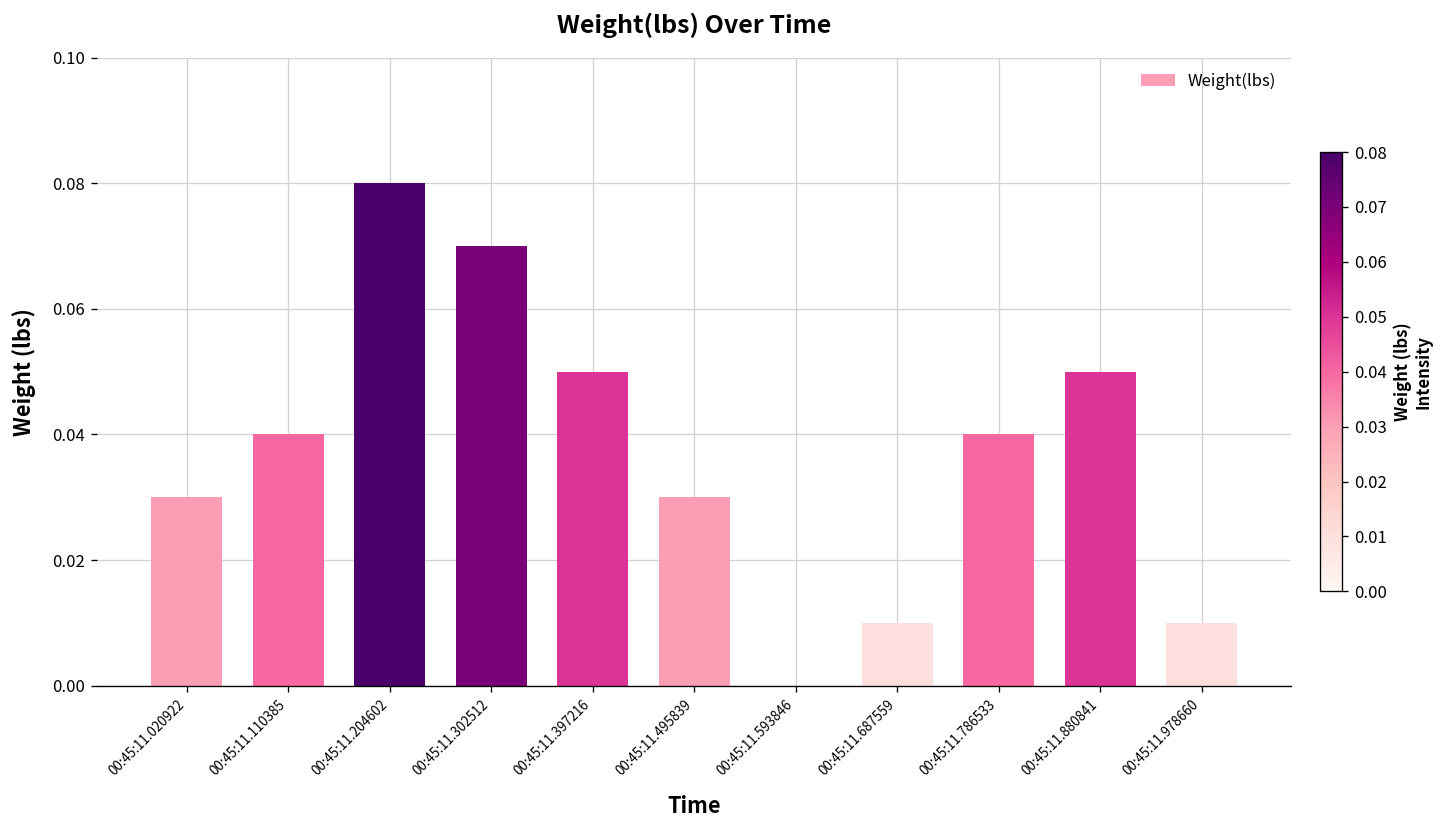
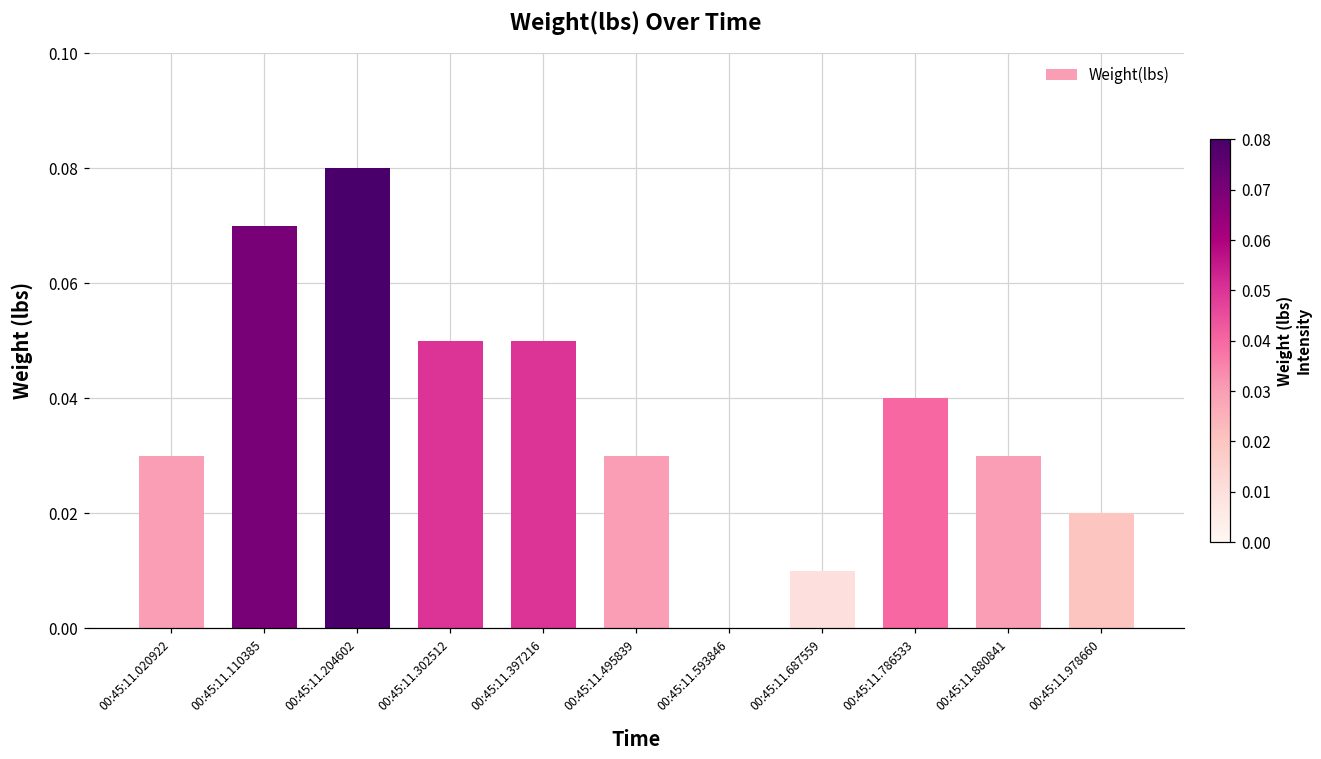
  {
    "00:45:11.020922": 0.03,
-   "00:45:11.110385": 0.04,
+   "00:45:11.110385": 0.07,
    "00:45:11.204602": 0.08,
-   "00:45:11.302512": 0.07,
+   "00:45:11.302512": 0.05,
    "00:45:11.397216": 0.05,
    "00:45:11.495839": 0.03,
    "00:45:11.593846": 0.00,
    "00:45:11.687559": 0.01,
    "00:45:11.786533": 0.04,
-   "00:45:11.880841": 0.05,
-   "00:45:11.978660": 0.01
+   "00:45:11.880841": 0.03,
+   "00:45:11.978660": 0.02
  }
